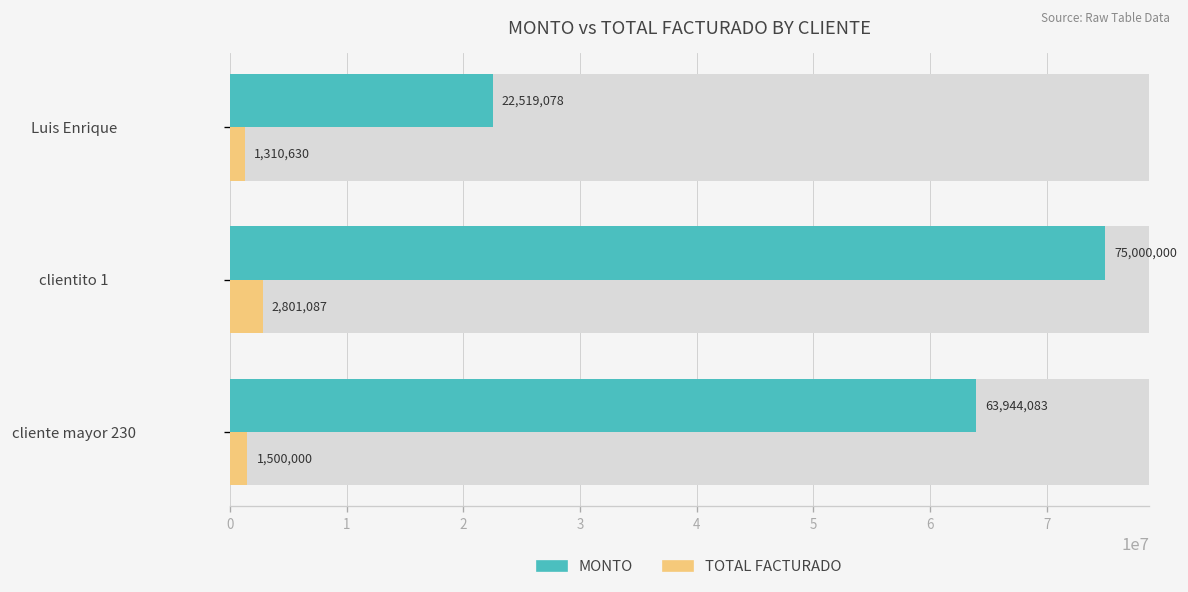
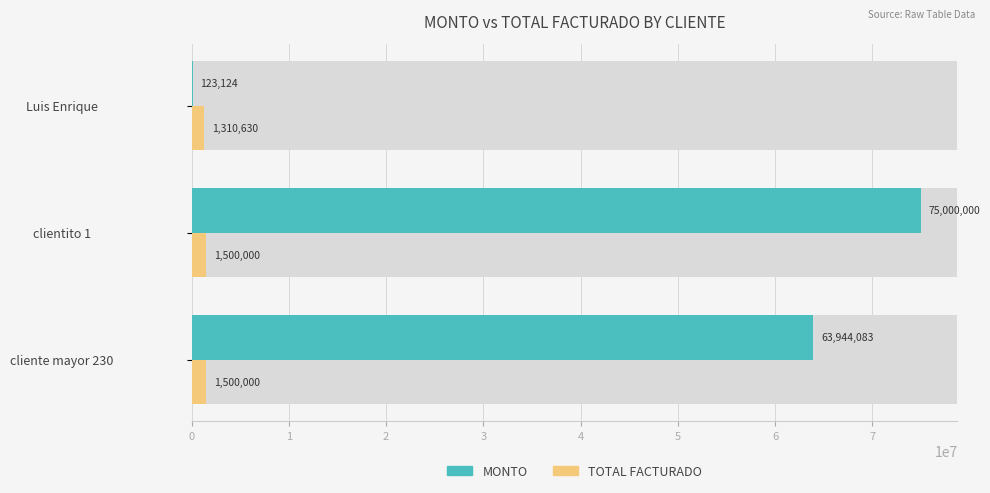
  {
    "MONTO": {
-     "Luis Enrique": "22,519,078"
+     "Luis Enrique": "123,124"
    },
    "TOTAL FACTURADO": {
-     "clientito 1": "2,801,087"
+     "clientito 1": "1,500,000"
    }
  }
